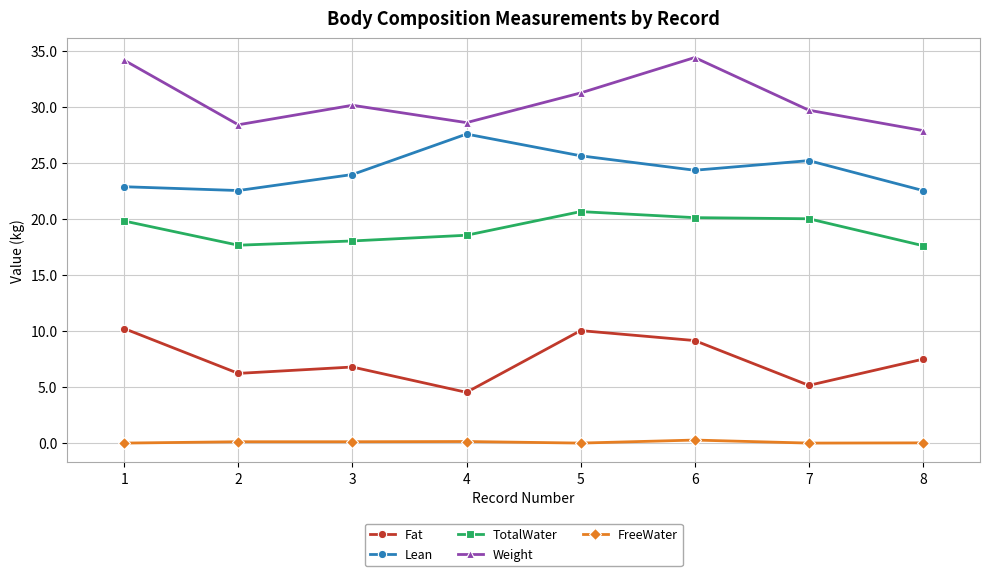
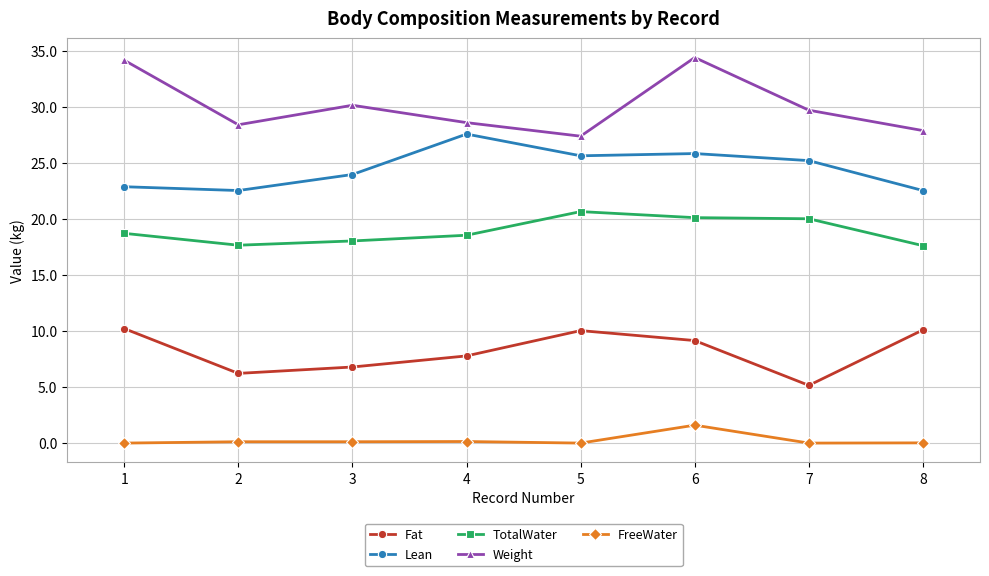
  {
    "Fat": {
      "1": 10.2,
      "2": 6.2,
      "3": 6.8,
-     "4": 4.5,
+     "4": 7.8,
      "5": 10.0,
      "6": 9.2,
      "7": 5.2,
-     "8": 7.5
+     "8": 10.1
    },
    "Lean": {
      "1": 22.9,
      "2": 22.5,
      "3": 24.0,
      "4": 27.6,
      "5": 25.6,
-     "6": 24.4,
+     "6": 25.8,
      "7": 25.2,
      "8": 22.5
    },
    "TotalWater": {
-     "1": 19.8,
+     "1": 18.7,
      "2": 17.7,
      "3": 18.0,
      "4": 18.6,
      "5": 20.7,
      "6": 20.1,
      "7": 20.0,
      "8": 17.6
    },
    "Weight": {
      "1": 34.2,
      "2": 28.4,
      "3": 30.2,
      "4": 28.6,
-     "5": 31.3,
+     "5": 27.4,
      "6": 34.4,
      "7": 29.7,
      "8": 27.9
    },
    "FreeWater": {
      "1": 0.0,
      "2": 0.1,
      "3": 0.1,
      "4": 0.1,
      "5": 0.0,
-     "6": 0.3,
+     "6": 1.6,
      "7": 0.0,
      "8": 0.0
    }
  }
